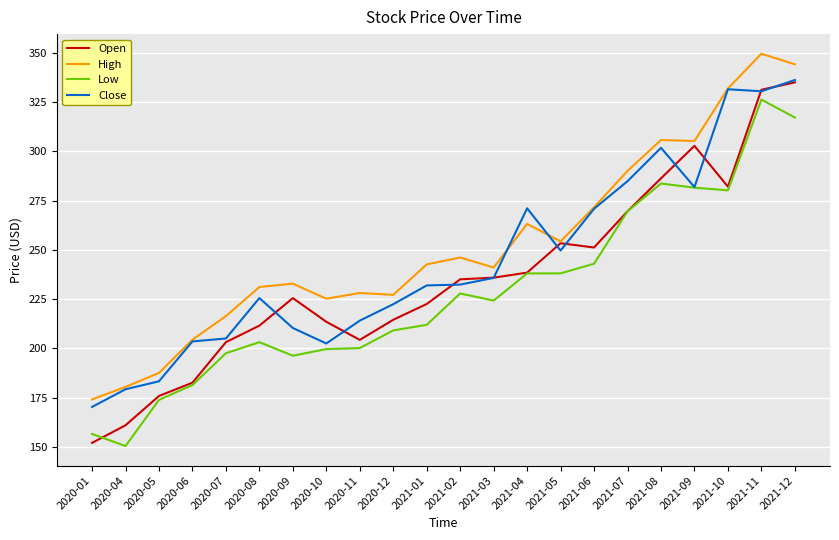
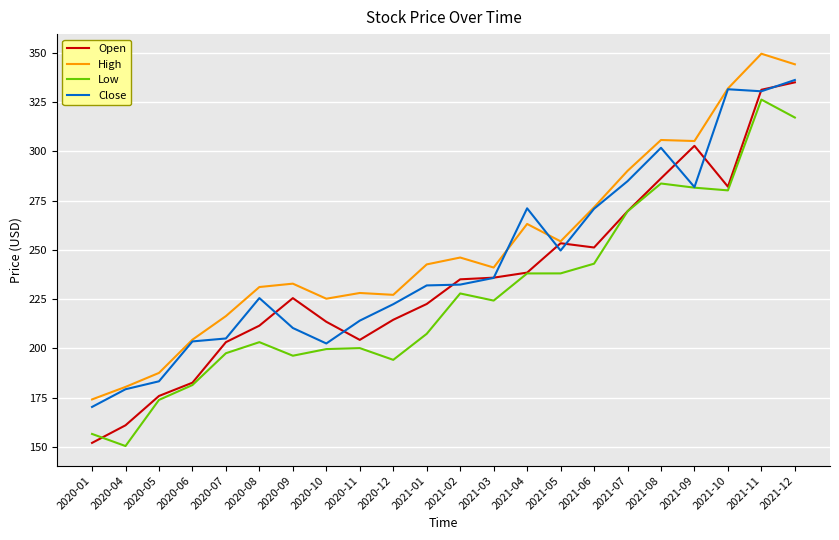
  {
    "Open": {
      "2020-01": 152,
      "2020-04": 161,
      "2020-05": 176,
      "2020-07": 203,
      "2020-08": 212,
      "2020-09": 226,
      "2020-10": 213,
      "2020-11": 204,
      "2020-12": 215,
      "2021-01": 223,
      "2021-02": 235,
      "2021-06": 251,
      "2021-08": 286,
      "2021-09": 303,
      "2021-10": 282
    },
    "High": {
      "2020-01": 174,
      "2020-05": 188,
      "2020-07": 216,
      "2020-08": 231,
      "2020-09": 233,
      "2020-10": 225,
      "2020-11": 228,
      "2020-12": 227,
      "2021-01": 243,
      "2021-02": 246,
      "2021-03": 241,
      "2021-04": 263,
      "2021-07": 290,
      "2021-08": 306,
      "2021-09": 305,
      "2021-11": 350,
      "2021-12": 344
    },
    "Low": {
      "2020-01": 157,
      "2020-04": 150,
      "2020-05": 174,
      "2020-07": 198,
      "2020-08": 203,
      "2020-09": 196,
      "2020-10": 200,
      "2020-11": 200,
-     "2020-12": 209,
-     "2021-01": 212,
+     "2020-12": 194,
+     "2021-01": 207,
      "2021-02": 228,
      "2021-03": 224,
      "2021-05": 238,
      "2021-06": 243,
      "2021-08": 284,
      "2021-10": 280,
      "2021-11": 326,
      "2021-12": 317
    },
    "Close": {
      "2020-01": 170,
      "2020-05": 183,
      "2020-07": 205,
      "2020-08": 226,
      "2020-09": 210,
      "2020-10": 202,
      "2020-11": 214,
      "2020-12": 222,
      "2021-01": 232,
      "2021-02": 232,
      "2021-04": 271,
      "2021-05": 250,
      "2021-07": 285,
      "2021-08": 302
    }
  }
